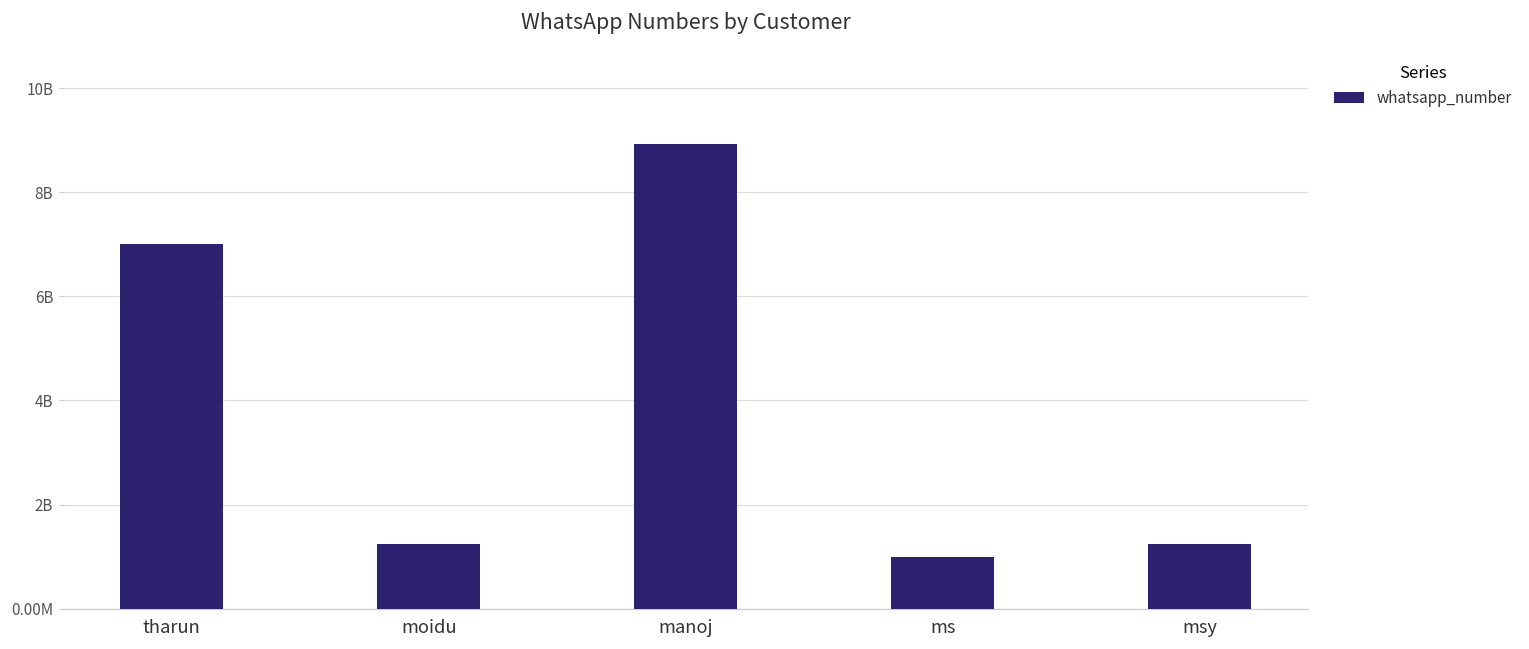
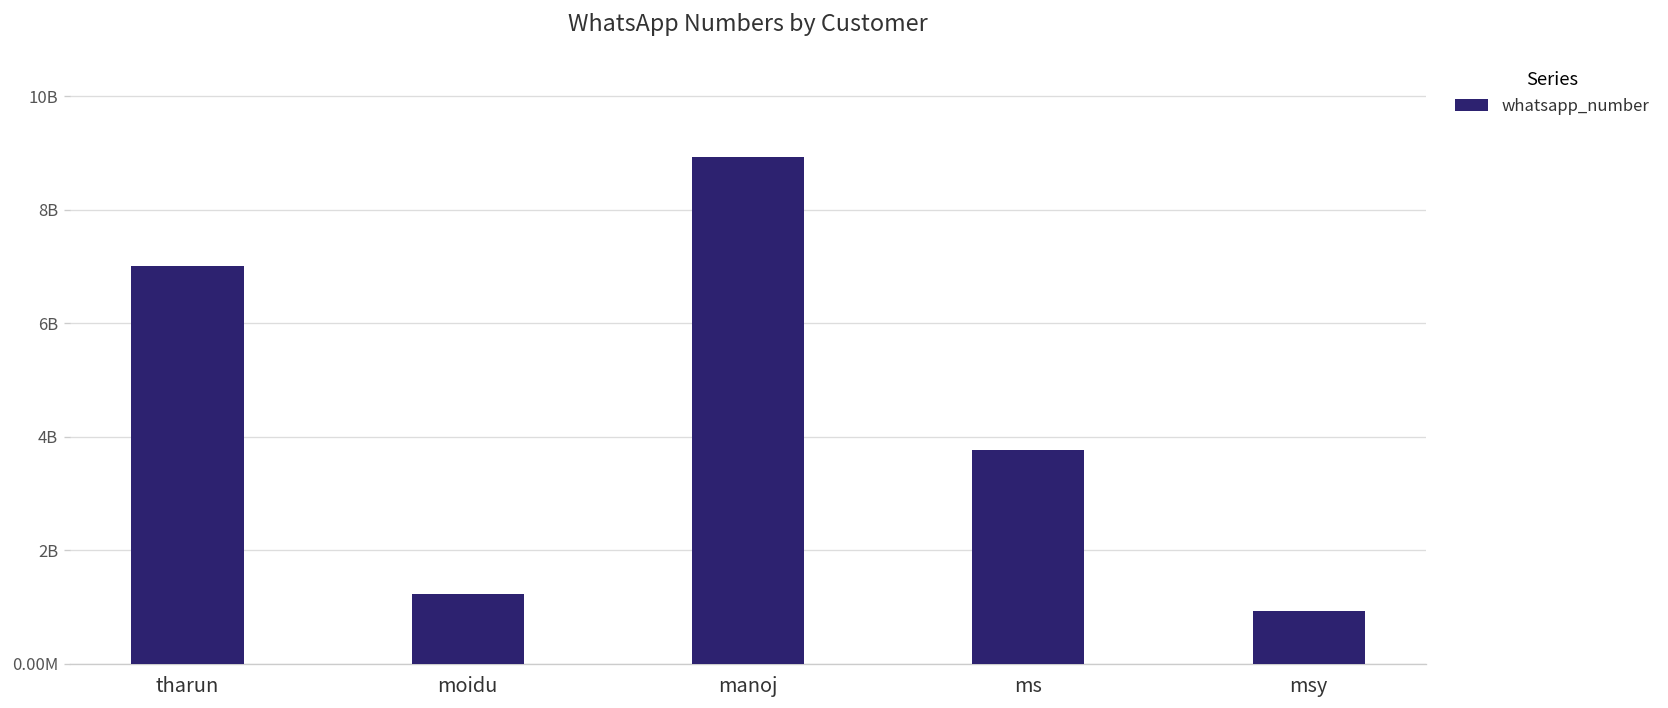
  {
    "tharun": 7000000000,
    "moidu": 1200000000,
    "manoj": 8900000000,
-   "ms": 1000000000,
-   "msy": 1200000000
+   "ms": 3800000000,
+   "msy": 900000000
  }
